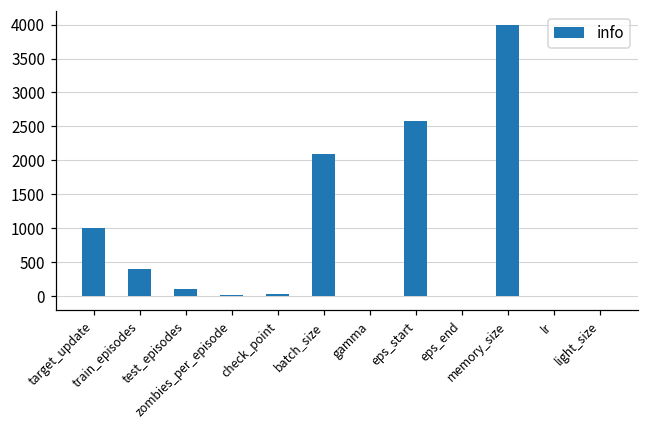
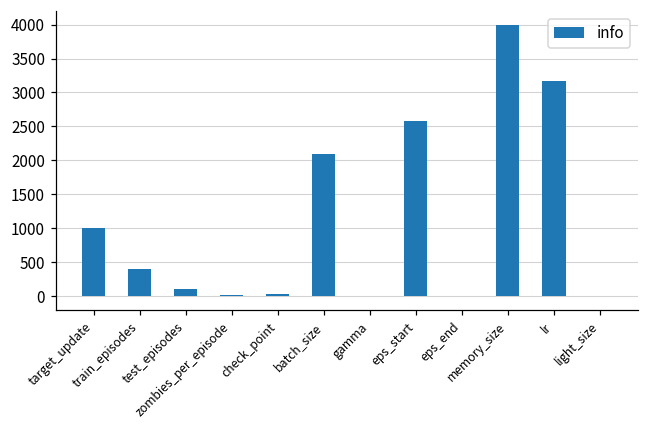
  {
    "target_update": 1000,
    "train_episodes": 400,
    "test_episodes": 100,
    "batch_size": 2100,
    "eps_start": 2600,
    "memory_size": 4000,
-   "lr": 0
+   "lr": 3200
  }
